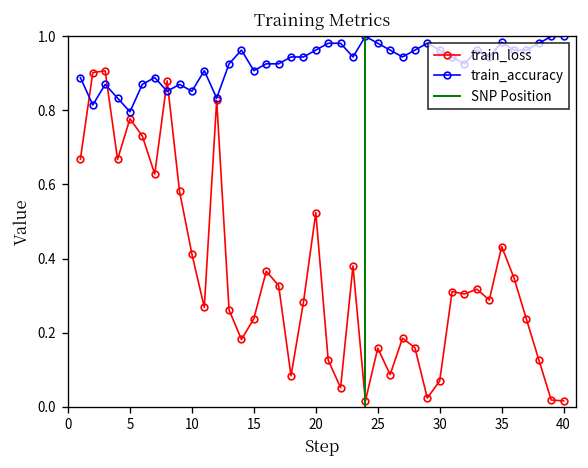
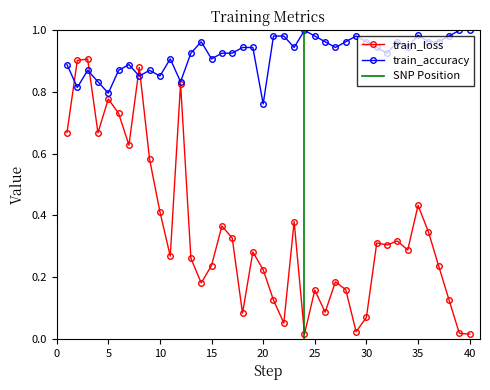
  {
    "train_loss": {
      "5": 0.78,
      "10": 0.41,
      "15": 0.24,
-     "20": 0.52,
+     "20": 0.22,
      "25": 0.16,
      "30": 0.07,
      "35": 0.43,
      "40": 0.02
    },
    "train_accuracy": {
      "5": 0.80,
      "10": 0.85,
      "15": 0.91,
-     "20": 0.96,
+     "20": 0.76,
      "25": 0.98,
      "35": 0.98,
      "40": 1.00
    }
  }
